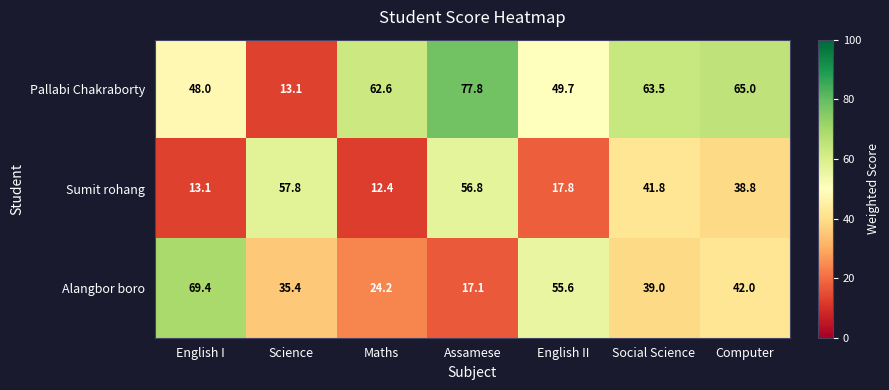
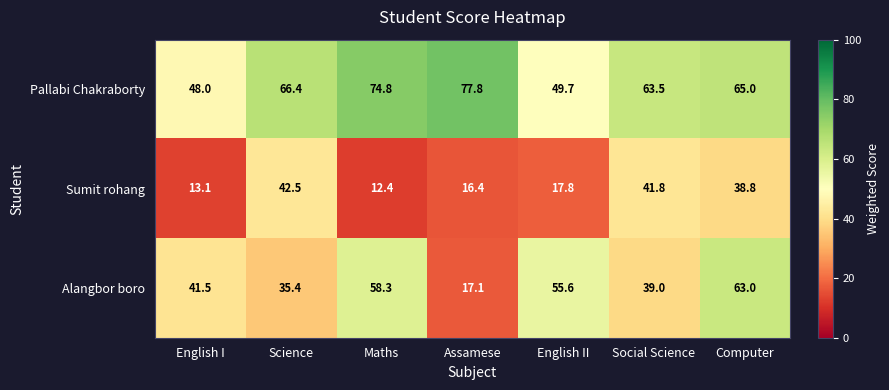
  {
    "Pallabi Chakraborty": {
      "English I": 48.0,
-     "Science": 13.1,
-     "Maths": 62.6,
+     "Science": 66.4,
+     "Maths": 74.8,
      "Assamese": 77.8,
      "English II": 49.7,
      "Social Science": 63.5,
      "Computer": 65.0
    },
    "Sumit rohang": {
      "English I": 13.1,
-     "Science": 57.8,
+     "Science": 42.5,
      "Maths": 12.4,
-     "Assamese": 56.8,
+     "Assamese": 16.4,
      "English II": 17.8,
      "Social Science": 41.8,
      "Computer": 38.8
    },
    "Alangbor boro": {
-     "English I": 69.4,
+     "English I": 41.5,
      "Science": 35.4,
-     "Maths": 24.2,
+     "Maths": 58.3,
      "Assamese": 17.1,
      "English II": 55.6,
      "Social Science": 39.0,
-     "Computer": 42.0
+     "Computer": 63.0
    }
  }
